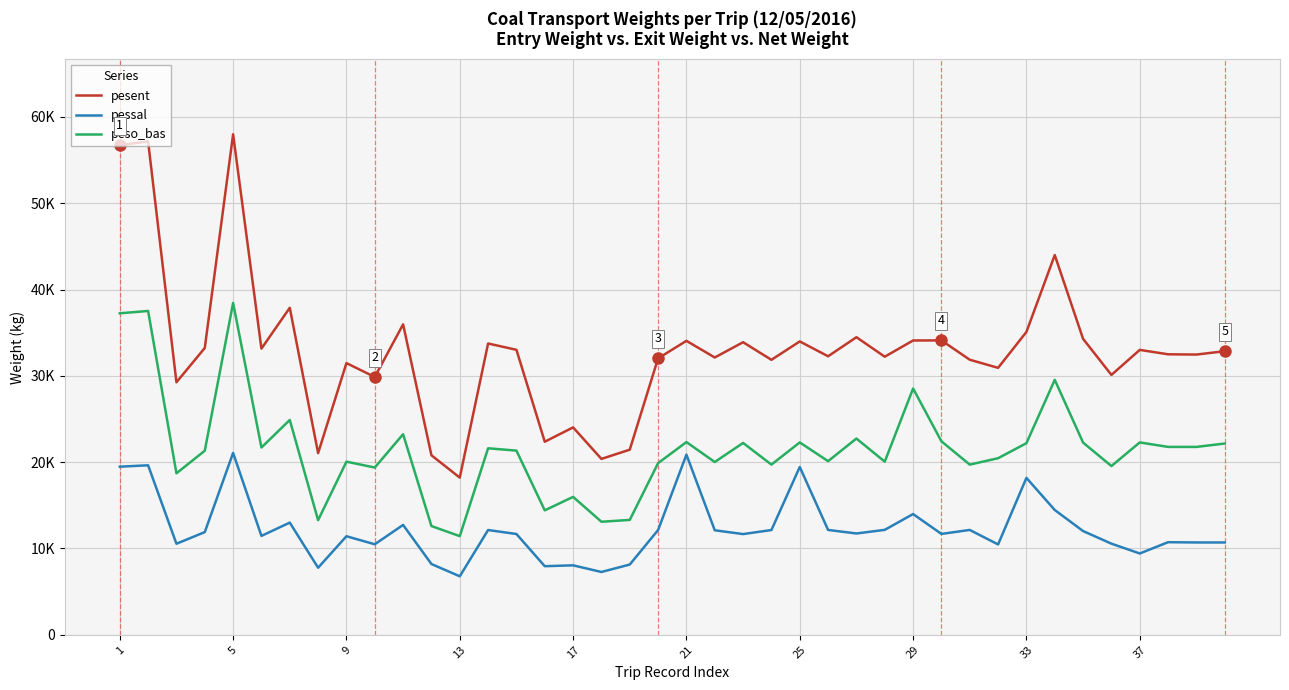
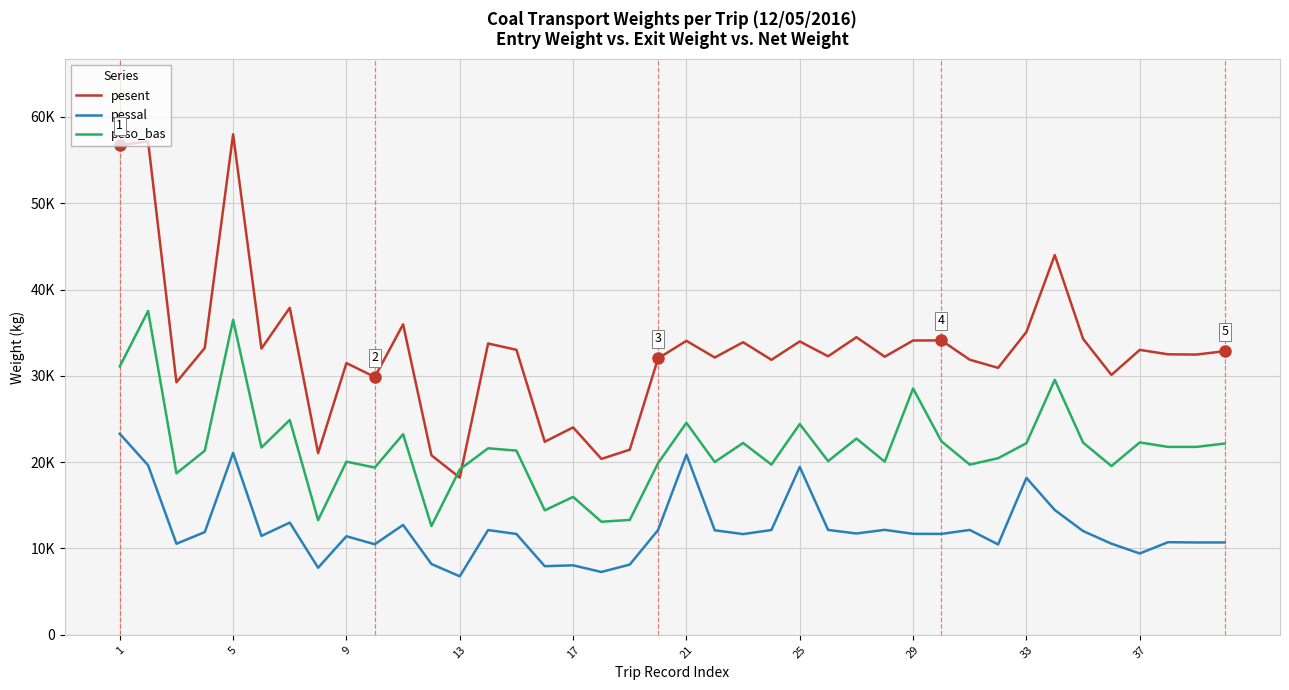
  {
    "pessal": {
-     "1": 19000,
+     "1": 23000,
      "5": 21000,
      "9": 11000,
      "13": 7000,
      "17": 8000,
      "21": 21000,
      "25": 19000,
-     "29": 14000,
+     "29": 12000,
      "33": 18000,
      "37": 9000
    },
    "peso_bas": {
-     "1": 37000,
-     "5": 38000,
+     "1": 31000,
+     "5": 36000,
      "9": 20000,
-     "13": 11000,
+     "13": 19000,
      "17": 16000,
-     "21": 22000,
-     "25": 22000,
+     "21": 25000,
+     "25": 24000,
      "29": 29000,
      "33": 22000,
      "37": 22000
    }
  }
